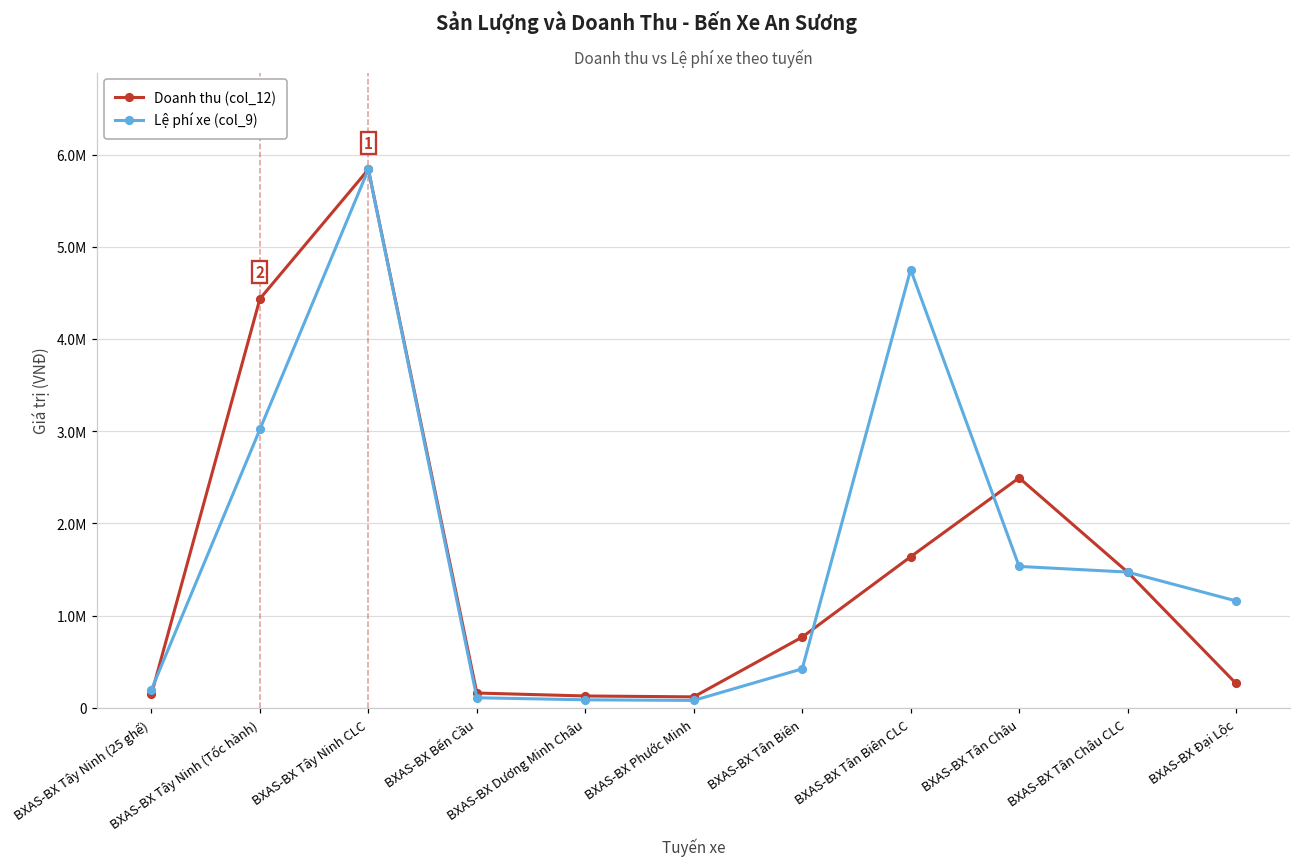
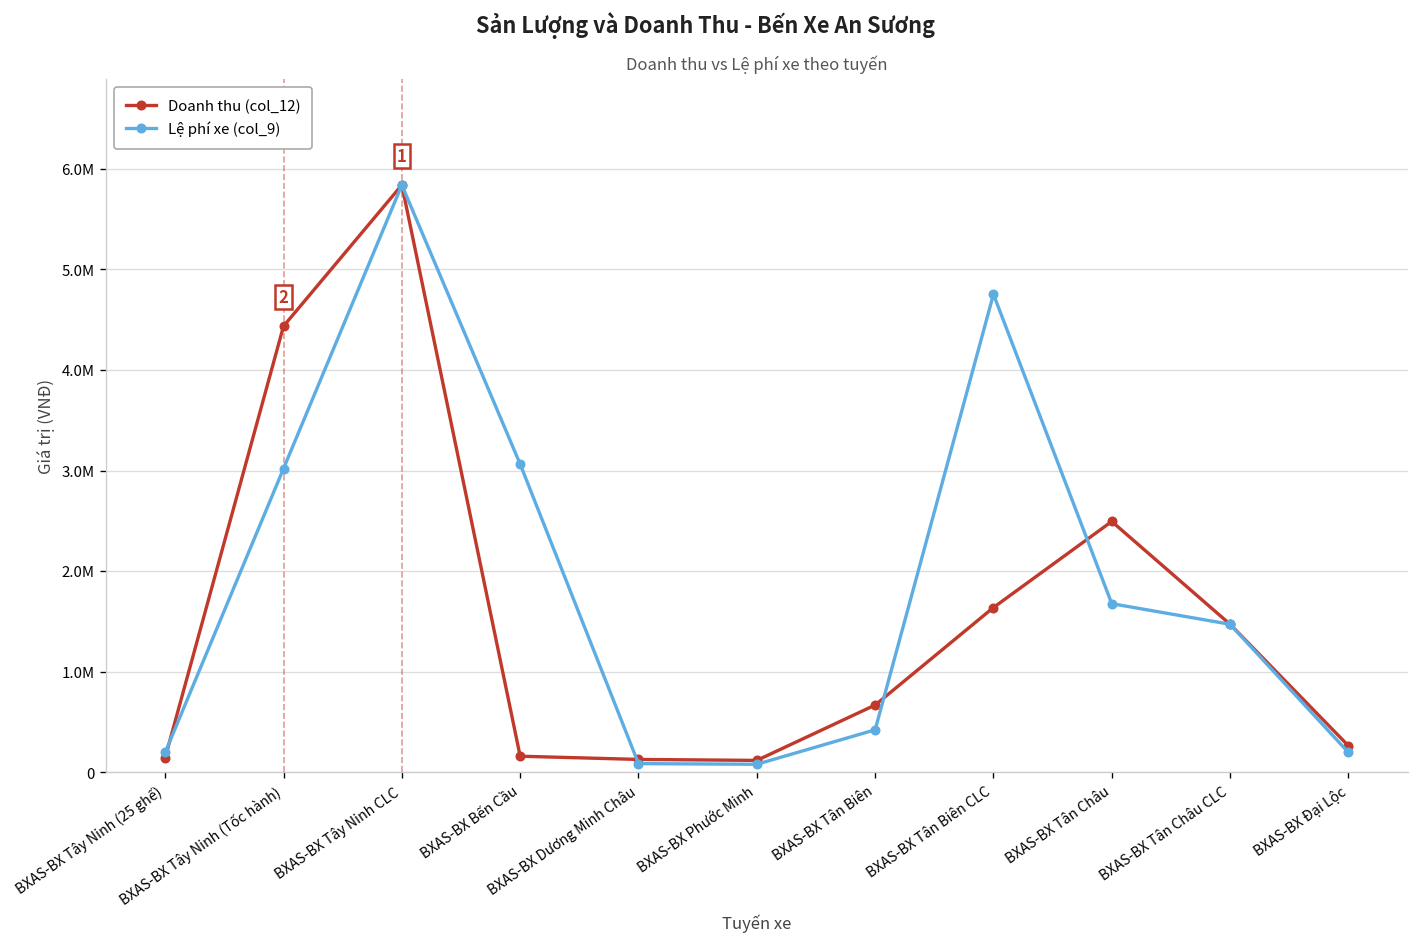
  {
    "Doanh thu (col_12)": {
      "BXAS-BX Tây Ninh (25 ghế)": 100000,
      "BXAS-BX Bến Cầu": 200000,
      "BXAS-BX Dương Minh Châu": 100000,
      "BXAS-BX Phước Minh": 100000,
-     "BXAS-BX Tân Biên": 800000,
+     "BXAS-BX Tân Biên": 700000,
      "BXAS-BX Tân Biên CLC": 1600000,
      "BXAS-BX Tân Châu": 2500000,
      "BXAS-BX Đại Lộc": 300000
    },
    "Lệ phí xe (col_9)": {
      "BXAS-BX Tây Ninh (25 ghế)": 200000,
      "BXAS-BX Tây Ninh (Tốc hành)": 3000000,
-     "BXAS-BX Bến Cầu": 100000,
+     "BXAS-BX Bến Cầu": 3100000,
      "BXAS-BX Dương Minh Châu": 100000,
      "BXAS-BX Phước Minh": 100000,
      "BXAS-BX Tân Biên": 400000,
      "BXAS-BX Tân Biên CLC": 4800000,
-     "BXAS-BX Tân Châu": 1500000,
-     "BXAS-BX Đại Lộc": 1200000
+     "BXAS-BX Tân Châu": 1700000,
+     "BXAS-BX Đại Lộc": 200000
    }
  }
